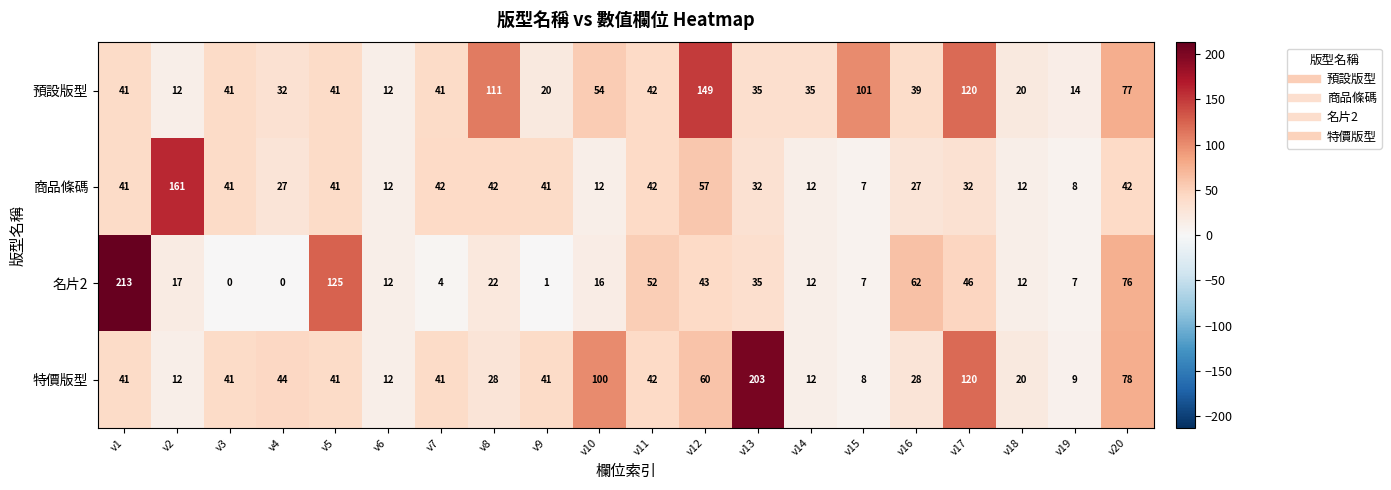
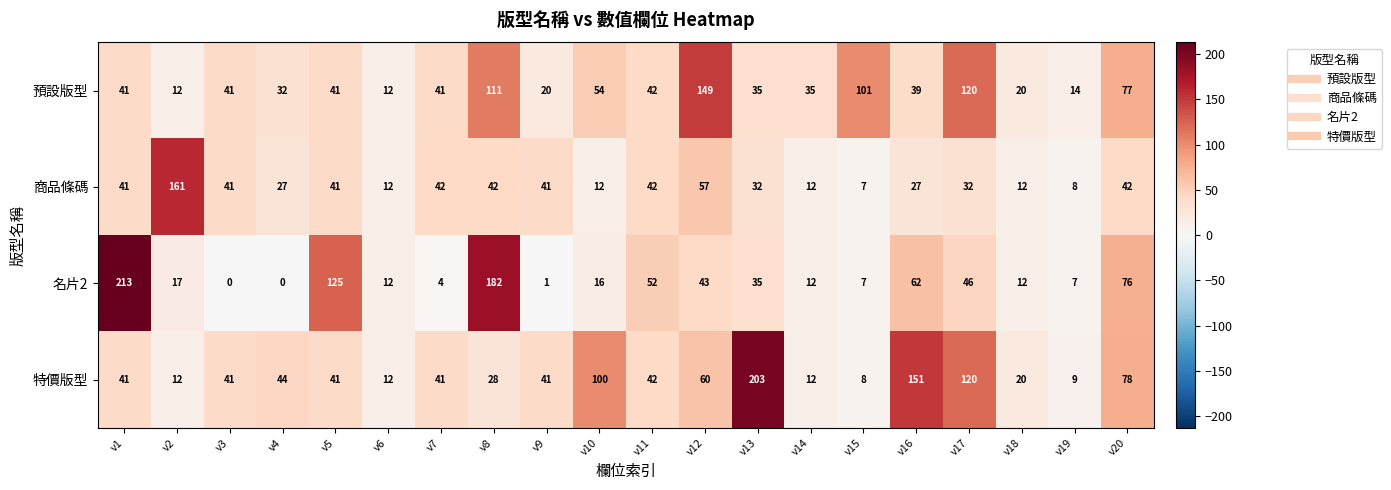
  {
    "預設版型": {
      "v1": 41,
      "v2": 12,
      "v3": 41,
      "v4": 32,
      "v5": 41,
      "v6": 12,
      "v7": 41,
      "v8": 111,
      "v9": 20,
      "v10": 54,
      "v11": 42,
      "v12": 149,
      "v13": 35,
      "v14": 35,
      "v15": 101,
      "v16": 39,
      "v17": 120,
      "v18": 20,
      "v19": 14,
      "v20": 77
    },
    "商品條碼": {
      "v1": 41,
      "v2": 161,
      "v3": 41,
      "v4": 27,
      "v5": 41,
      "v6": 12,
      "v7": 42,
      "v8": 42,
      "v9": 41,
      "v10": 12,
      "v11": 42,
      "v12": 57,
      "v13": 32,
      "v14": 12,
      "v15": 7,
      "v16": 27,
      "v17": 32,
      "v18": 12,
      "v19": 8,
      "v20": 42
    },
    "名片2": {
      "v1": 213,
      "v2": 17,
      "v3": 0,
      "v4": 0,
      "v5": 125,
      "v6": 12,
      "v7": 4,
-     "v8": 22,
+     "v8": 182,
      "v9": 1,
      "v10": 16,
      "v11": 52,
      "v12": 43,
      "v13": 35,
      "v14": 12,
      "v15": 7,
      "v16": 62,
      "v17": 46,
      "v18": 12,
      "v19": 7,
      "v20": 76
    },
    "特價版型": {
      "v1": 41,
      "v2": 12,
      "v3": 41,
      "v4": 44,
      "v5": 41,
      "v6": 12,
      "v7": 41,
      "v8": 28,
      "v9": 41,
      "v10": 100,
      "v11": 42,
      "v12": 60,
      "v13": 203,
      "v14": 12,
      "v15": 8,
-     "v16": 28,
+     "v16": 151,
      "v17": 120,
      "v18": 20,
      "v19": 9,
      "v20": 78
    }
  }
